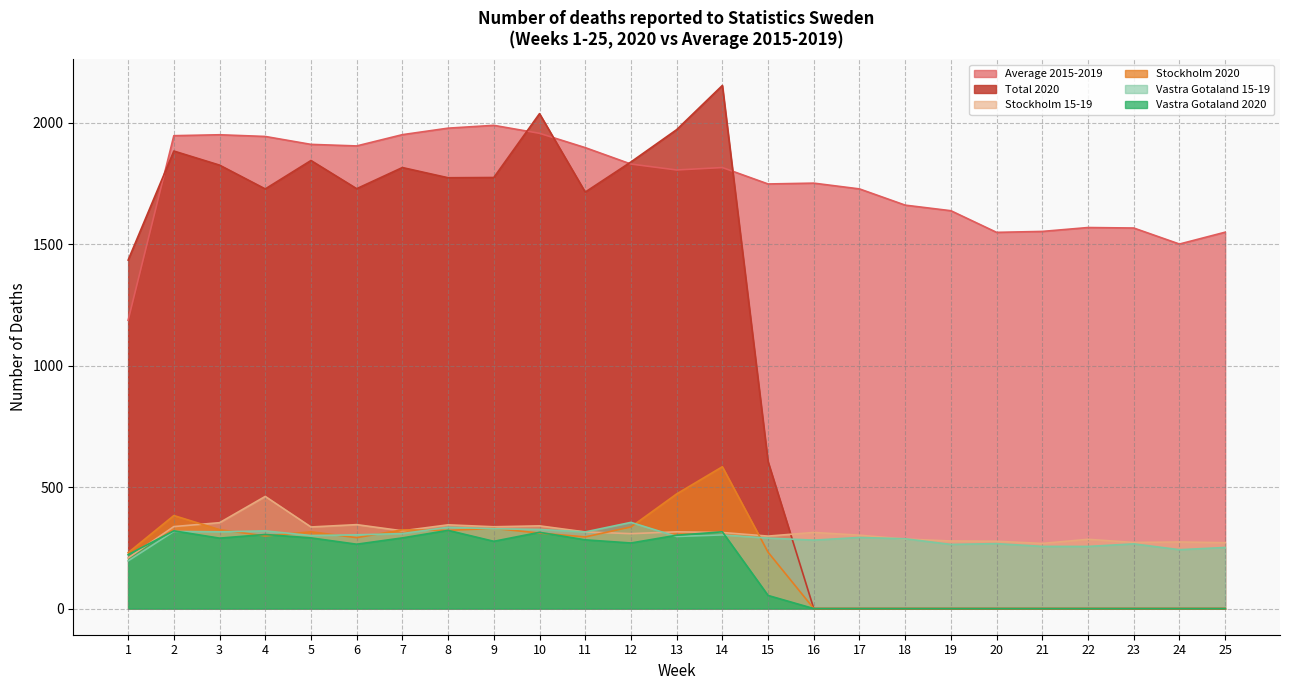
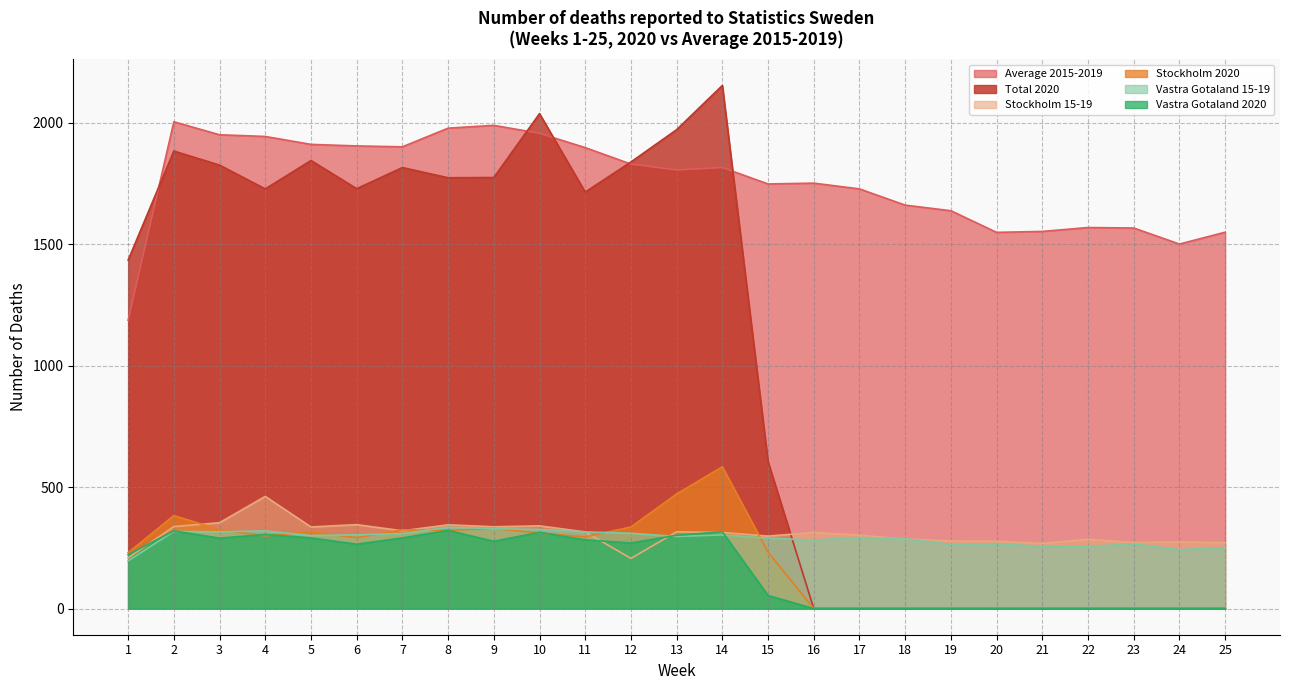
  {
    "Average 2015-2019": {
      "1": 1190,
-     "2": 1950,
+     "2": 2000,
      "3": 1950,
      "4": 1940,
      "5": 1910,
      "6": 1910,
-     "7": 1950,
+     "7": 1900,
      "8": 1980,
      "9": 1990,
      "10": 1960,
      "11": 1900,
      "13": 1810,
      "14": 1820,
      "15": 1750,
      "16": 1750,
      "17": 1730,
      "18": 1660,
      "19": 1640,
      "20": 1550,
      "21": 1550,
      "22": 1570,
      "23": 1570,
      "24": 1500,
      "25": 1550
    },
    "Total 2020": {
      "1": 1440,
      "2": 1880,
      "3": 1830,
      "4": 1730,
      "5": 1850,
      "6": 1730,
      "7": 1820,
      "8": 1770,
      "9": 1780,
      "10": 2040,
      "11": 1720,
      "13": 1970,
      "14": 2150,
      "15": 610
    },
    "Stockholm 15-19": {
      "1": 210,
      "2": 340,
      "3": 350,
      "4": 460,
      "5": 340,
      "6": 350,
      "10": 340,
-     "12": 310,
+     "12": 210,
      "13": 320,
      "16": 310,
      "19": 280,
      "21": 270,
      "22": 290,
      "24": 270,
      "25": 270
    },
    "Stockholm 2020": {
      "2": 380,
      "5": 320,
      "6": 290,
      "11": 300,
      "12": 340,
      "13": 470,
      "14": 580,
      "15": 230
    },
    "Vastra Gotaland 15-19": {
      "1": 200,
      "4": 320,
      "6": 300,
      "7": 310,
      "10": 330,
-     "12": 350,
+     "12": 310,
      "16": 280,
      "19": 260,
      "21": 260,
      "22": 260,
      "24": 240,
      "25": 250
    },
    "Vastra Gotaland 2020": {
      "3": 290,
      "6": 270,
      "7": 290,
      "9": 280,
      "11": 280,
      "12": 270,
      "15": 50
    }
  }
